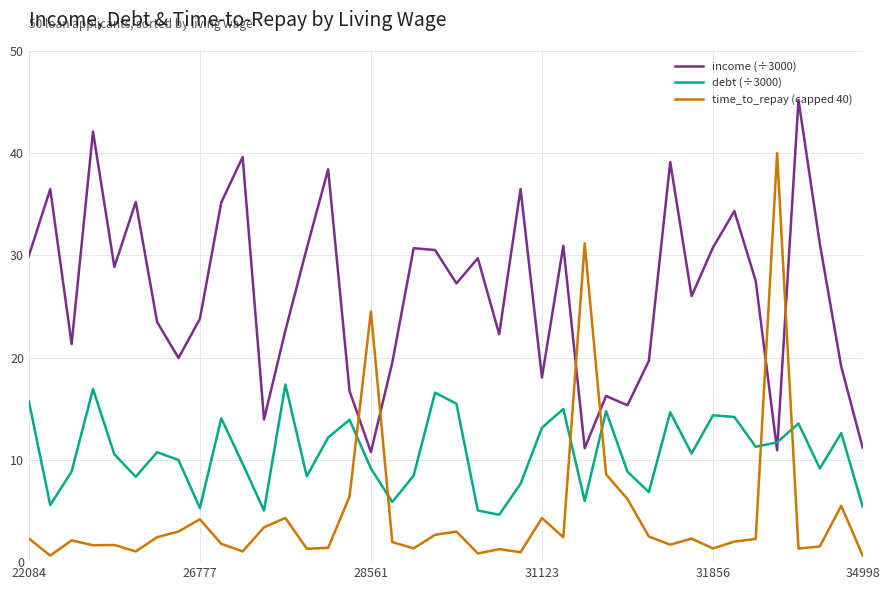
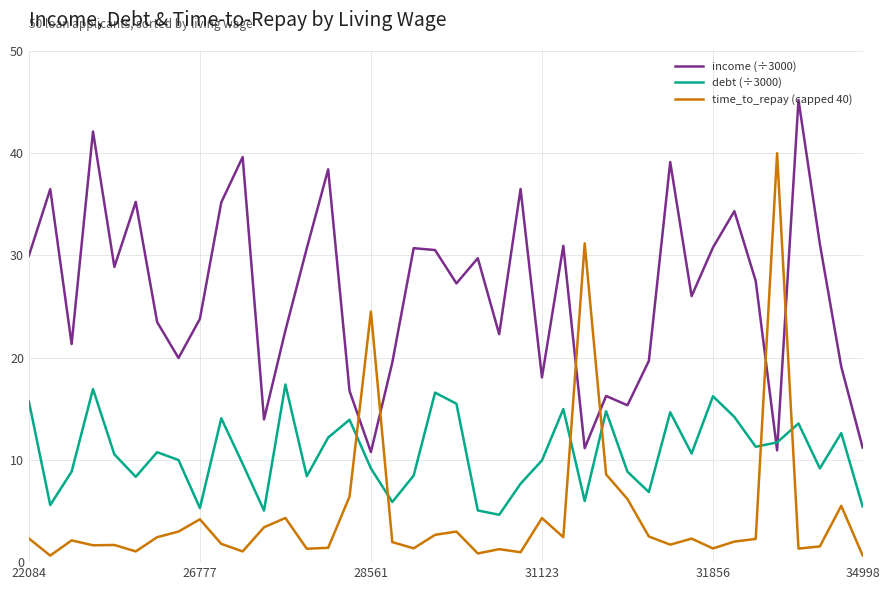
  {
    "income (÷3000)": {
      "22084": 30.0,
      "26777": 23.8,
      "28561": 10.8,
      "31123": 18.1,
      "31856": 30.8,
      "34998": 11.2
    },
    "debt (÷3000)": {
      "22084": 15.7,
      "26777": 5.3,
      "28561": 9.2,
-     "31123": 13.1,
-     "31856": 14.4,
+     "31123": 10.0,
+     "31856": 16.2,
      "34998": 5.5
    },
    "time_to_repay (capped 40)": {
      "22084": 2.3,
      "26777": 4.2,
      "28561": 24.5,
      "31123": 4.3,
      "31856": 1.3,
      "34998": 0.7
    }
  }
